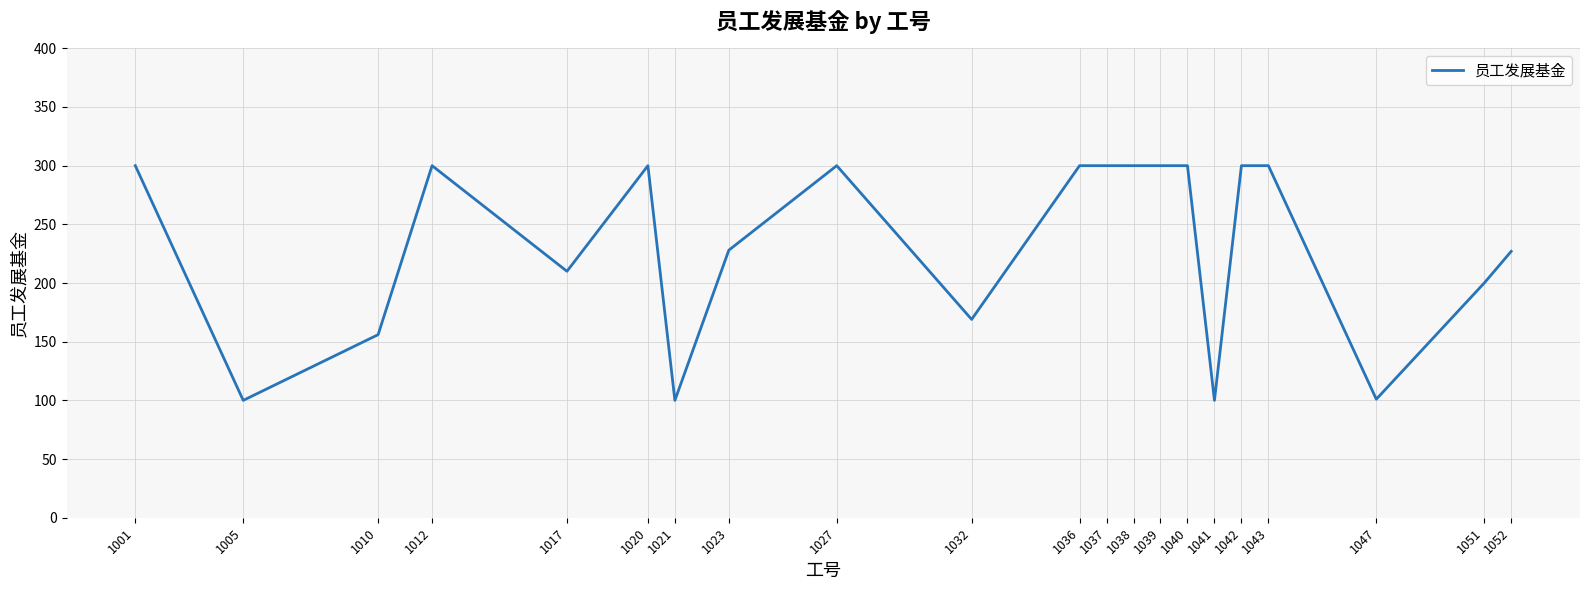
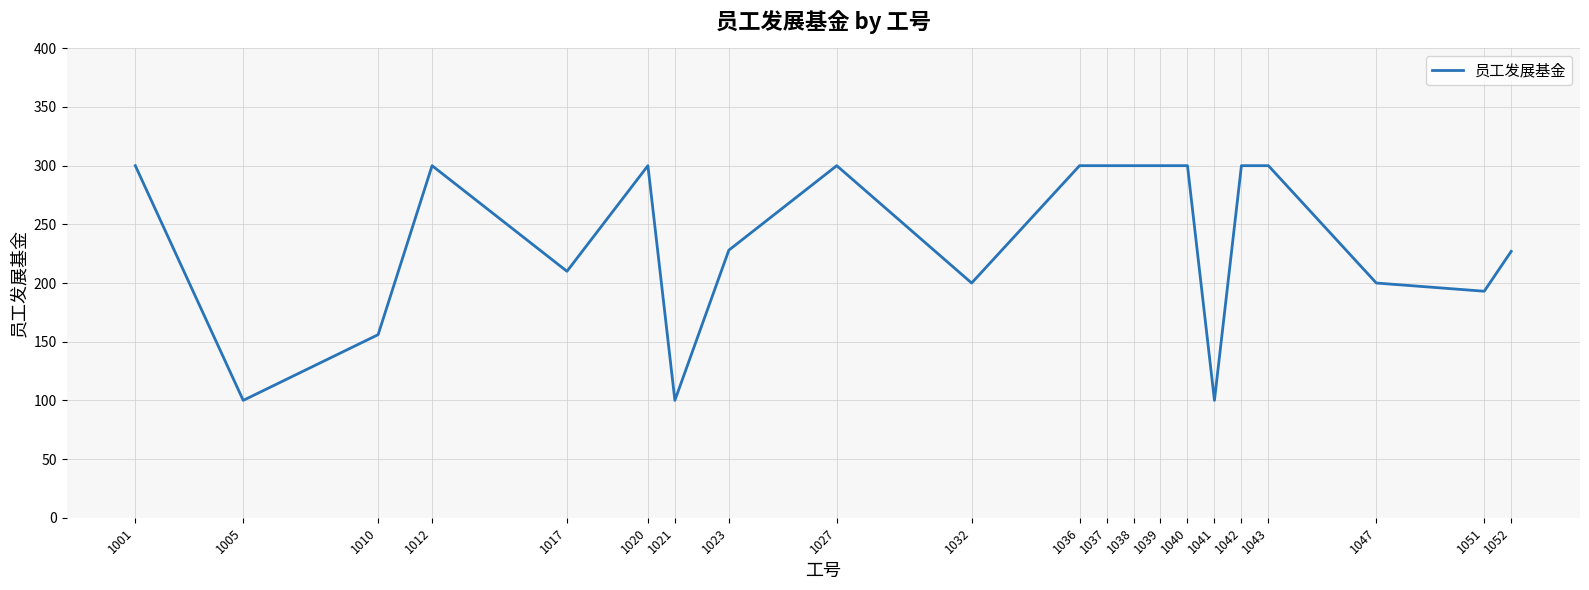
  {
    "1001": 300,
    "1005": 100,
    "1010": 156,
    "1012": 300,
    "1017": 210,
    "1020": 300,
    "1021": 100,
    "1023": 228,
    "1027": 300,
-   "1032": 169,
+   "1032": 200,
    "1036": 300,
    "1037": 300,
    "1038": 300,
    "1039": 300,
    "1040": 300,
    "1041": 100,
    "1042": 300,
    "1043": 300,
-   "1047": 101,
-   "1051": 200,
+   "1047": 200,
+   "1051": 193,
    "1052": 227
  }
